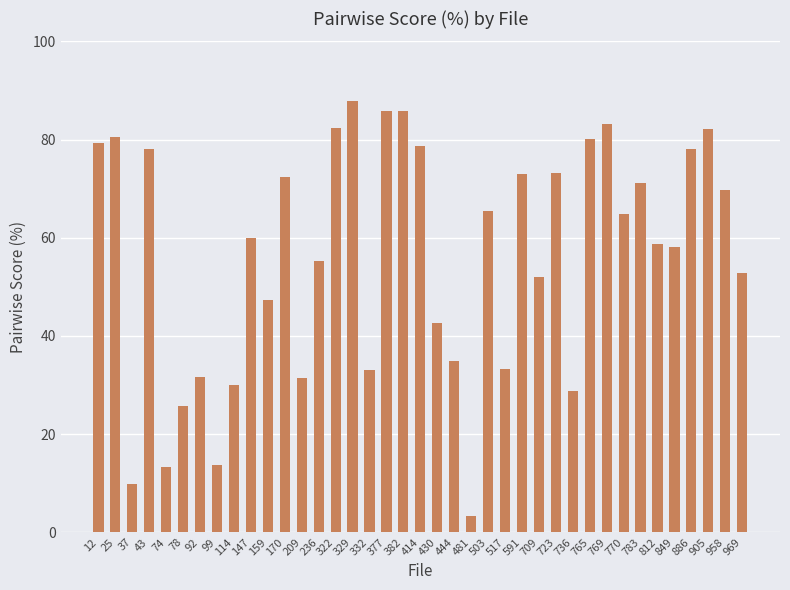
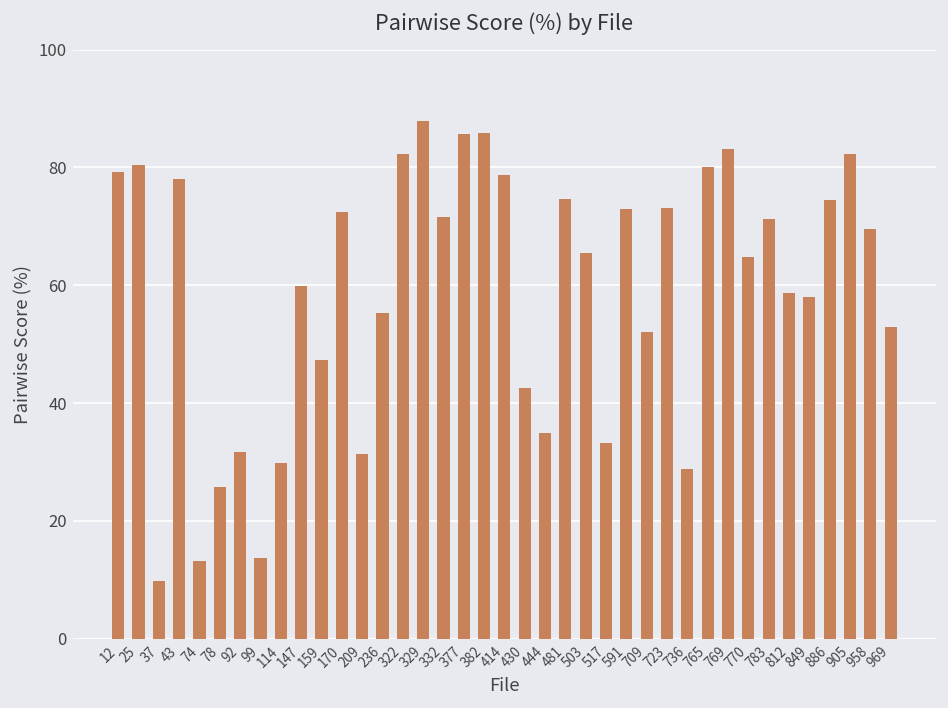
  {
    "12": 79,
    "25": 80,
    "37": 10,
    "43": 78,
    "74": 13,
    "78": 26,
    "92": 32,
    "99": 14,
    "114": 30,
    "147": 60,
    "159": 47,
    "170": 72,
    "209": 31,
    "236": 55,
    "322": 82,
    "329": 88,
-   "332": 33,
+   "332": 72,
    "377": 86,
    "382": 86,
    "414": 79,
    "430": 43,
    "444": 35,
-   "481": 3,
+   "481": 75,
    "503": 65,
    "517": 33,
    "591": 73,
    "709": 52,
    "723": 73,
    "736": 29,
    "765": 80,
    "769": 83,
    "770": 65,
    "783": 71,
    "812": 59,
    "849": 58,
-   "886": 78,
+   "886": 74,
    "905": 82,
    "958": 70,
    "969": 53
  }
